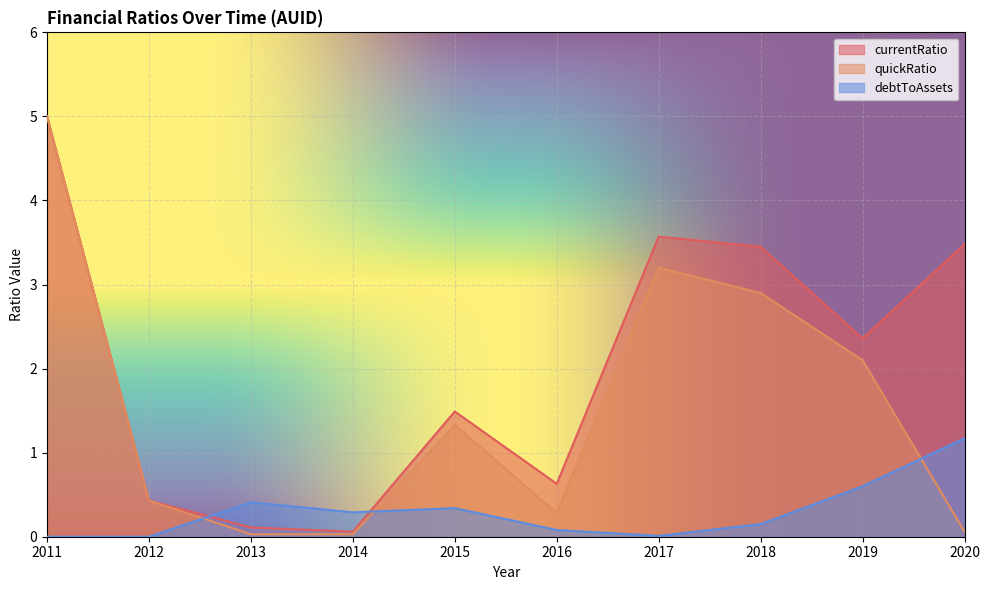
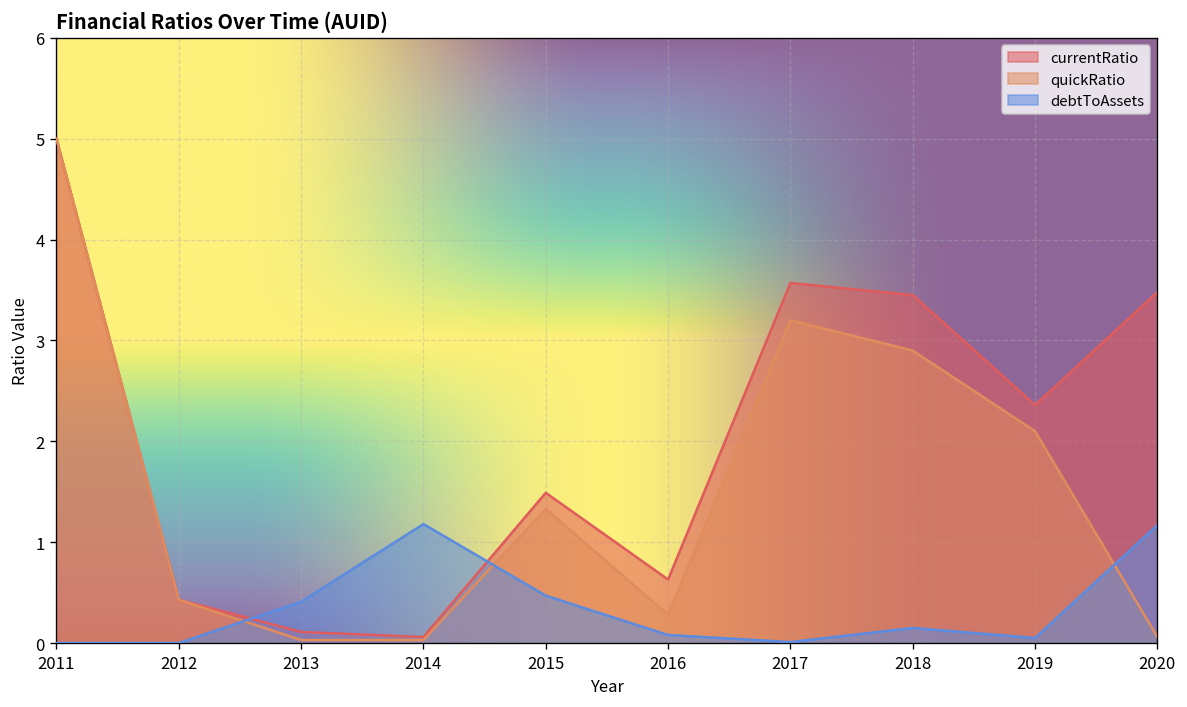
  {
    "debtToAssets": {
      "2011": 0.0,
      "2012": 0.0,
      "2013": 0.4,
-     "2014": 0.3,
-     "2015": 0.3,
+     "2014": 1.2,
+     "2015": 0.5,
      "2016": 0.1,
      "2017": 0.0,
      "2018": 0.2,
-     "2019": 0.6,
+     "2019": 0.1,
      "2020": 1.2
    }
  }
